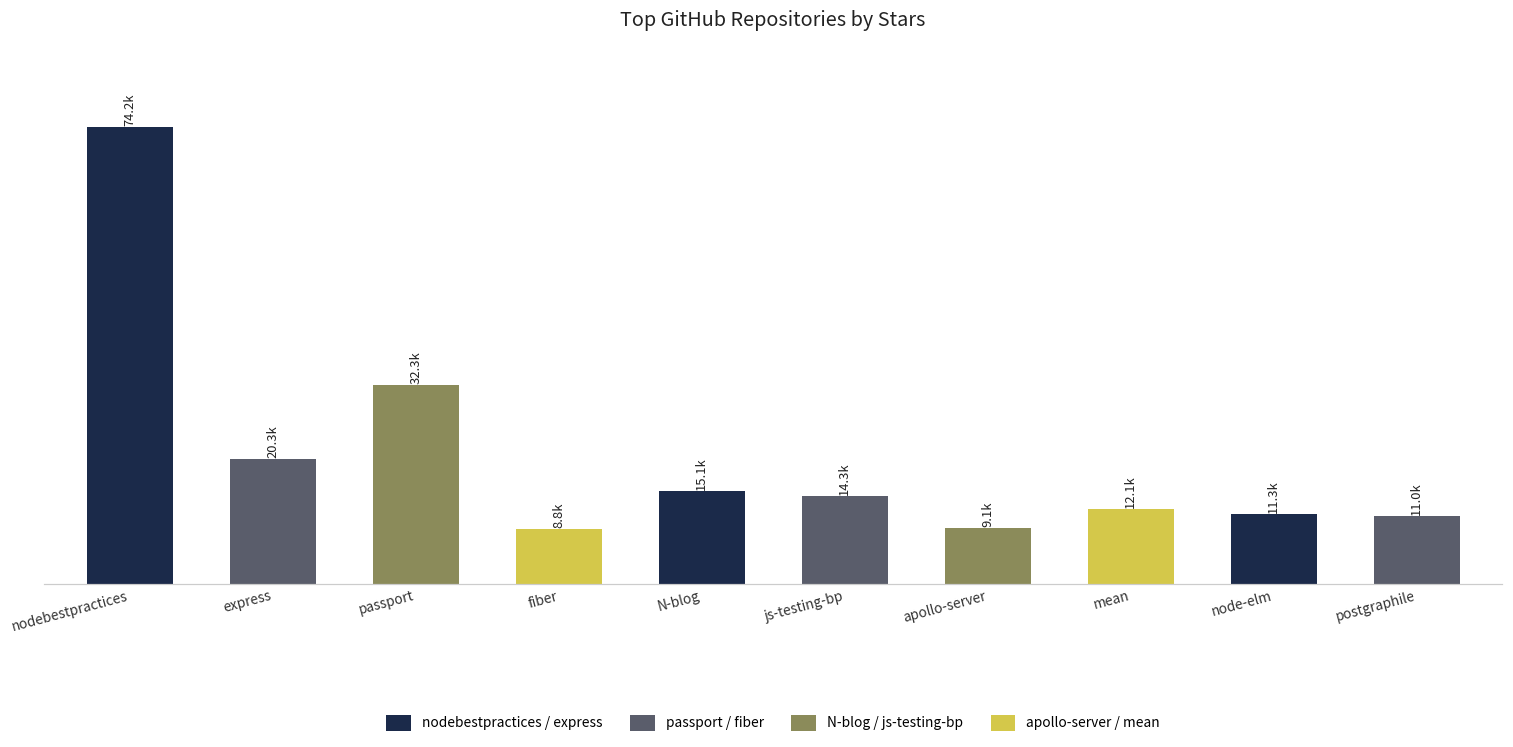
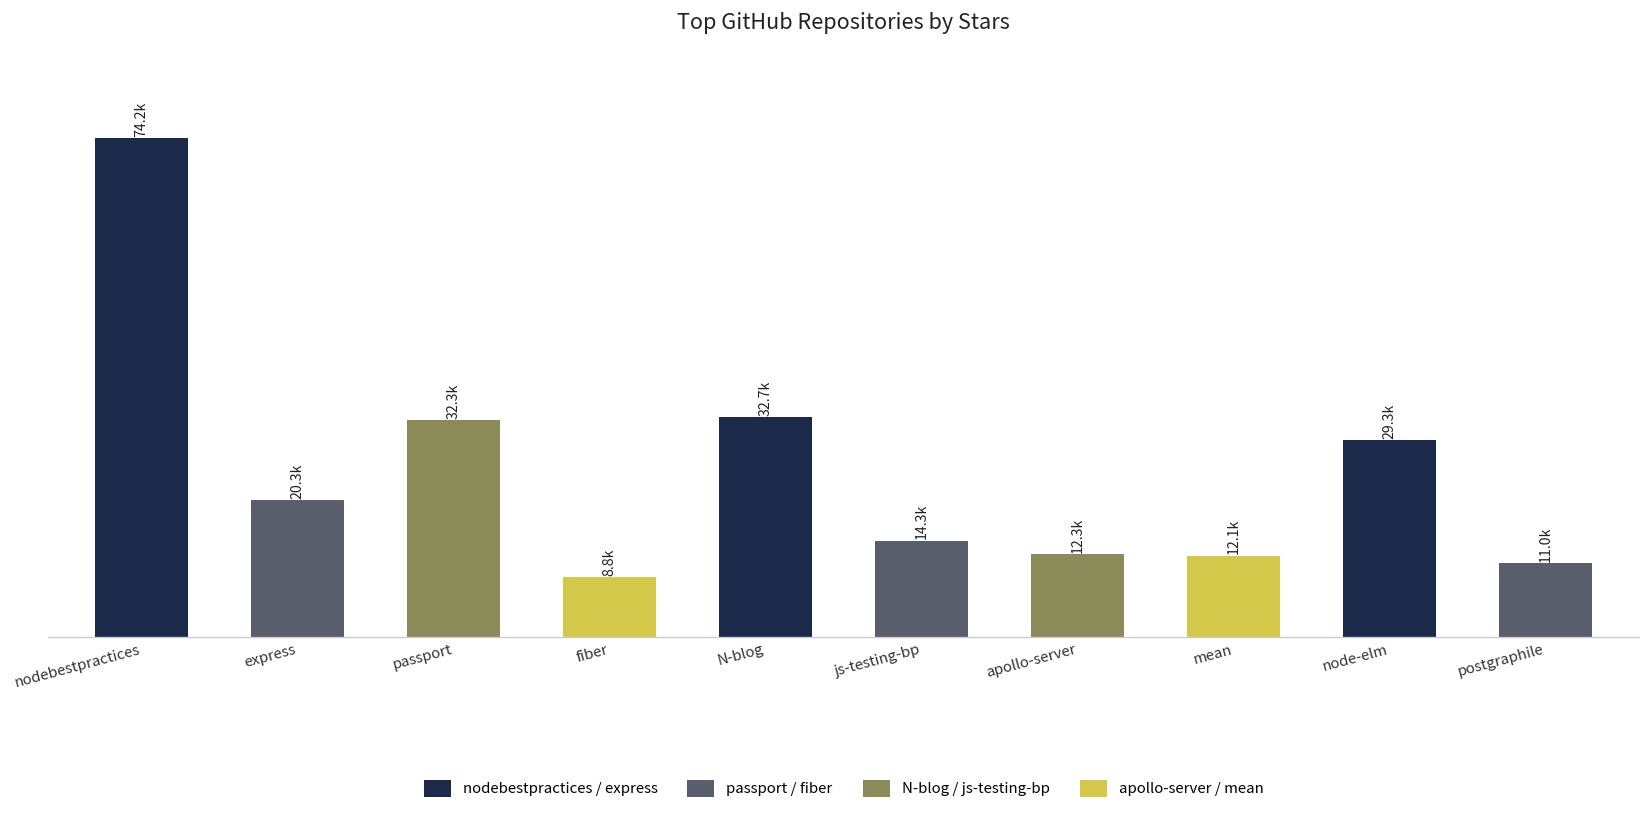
  {
    "nodebestpractices": "74.2k",
    "express": "20.3k",
    "passport": "32.3k",
    "fiber": "8.8k",
-   "N-blog": "15.1k",
+   "N-blog": "32.7k",
    "js-testing-bp": "14.3k",
-   "apollo-server": "9.1k",
+   "apollo-server": "12.3k",
    "mean": "12.1k",
-   "node-elm": "11.3k",
+   "node-elm": "29.3k",
    "postgraphile": "11.0k"
  }
